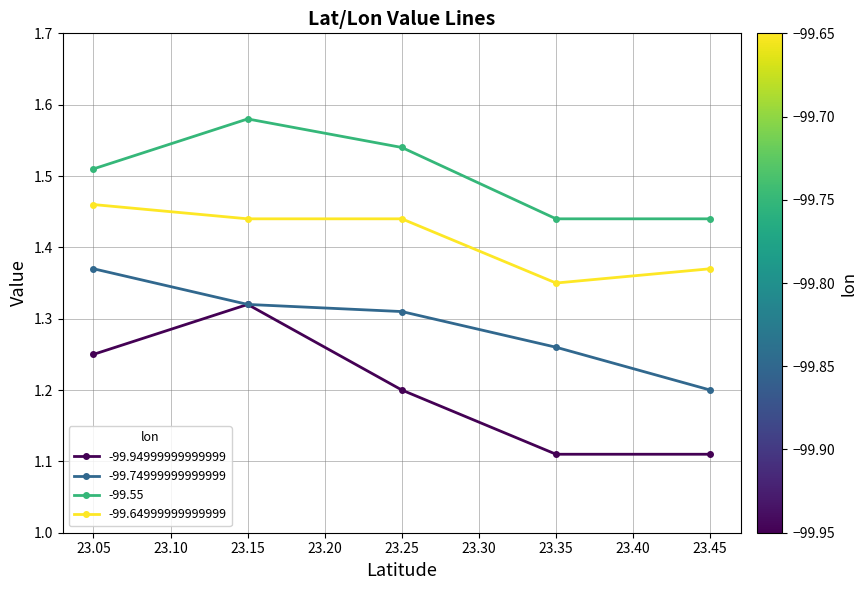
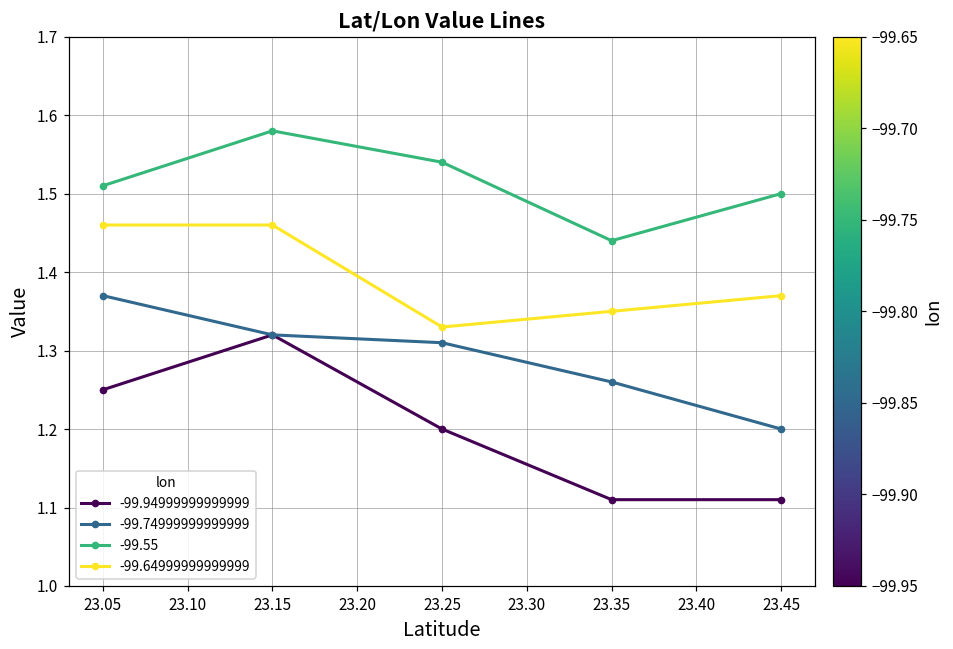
  {
    "-99.94999999999999": {
      "23.05": 1.25,
      "23.25": 1.20,
      "23.35": 1.11,
      "23.45": 1.11
    },
    "-99.74999999999999": {
      "23.05": 1.37,
      "23.25": 1.31,
      "23.35": 1.26,
      "23.45": 1.20
    },
    "-99.55": {
      "23.05": 1.51,
      "23.15": 1.58,
      "23.25": 1.54,
      "23.35": 1.44,
-     "23.45": 1.44
+     "23.45": 1.50
    },
    "-99.64999999999999": {
      "23.05": 1.46,
-     "23.15": 1.44,
-     "23.25": 1.44,
+     "23.15": 1.46,
+     "23.25": 1.33,
      "23.35": 1.35,
      "23.45": 1.37
    }
  }
